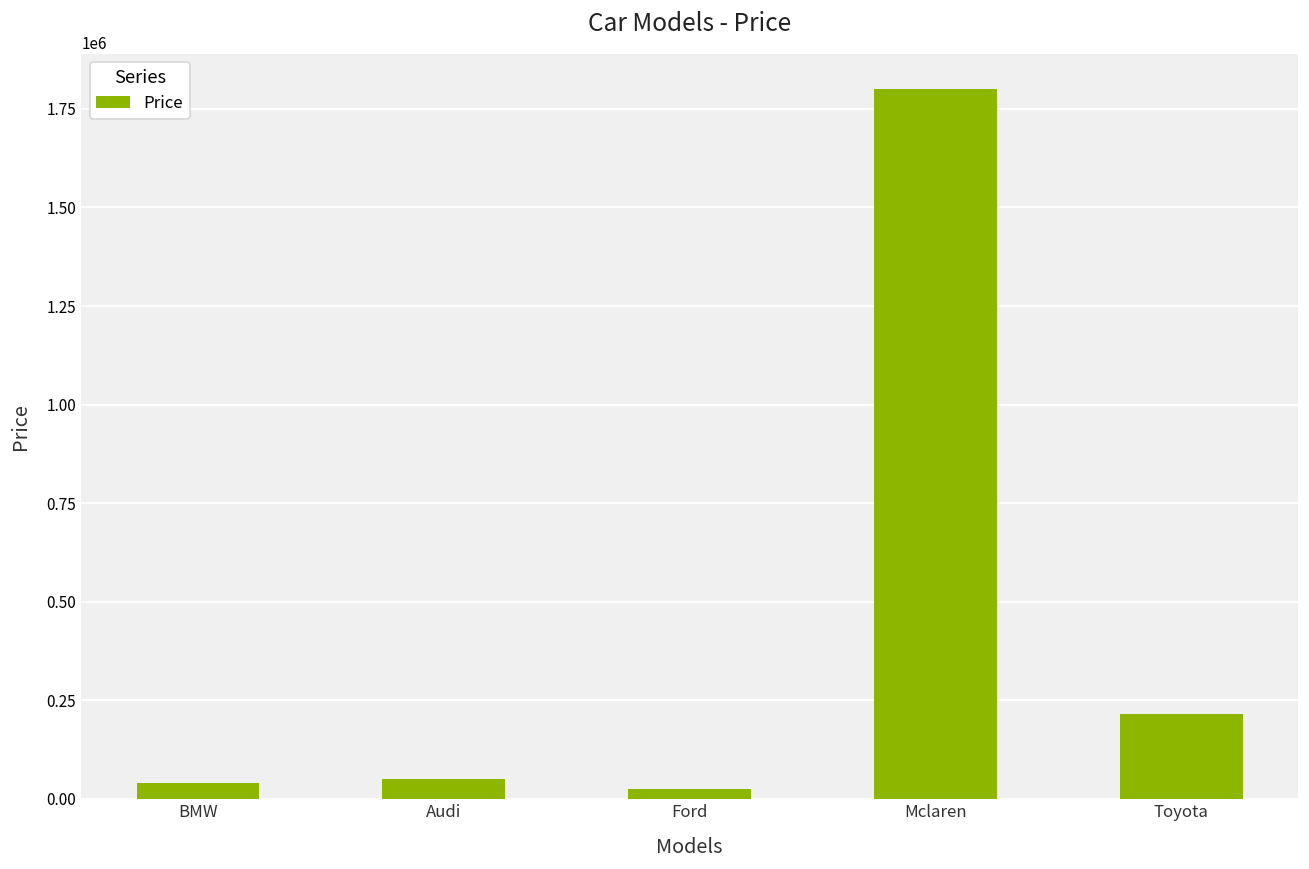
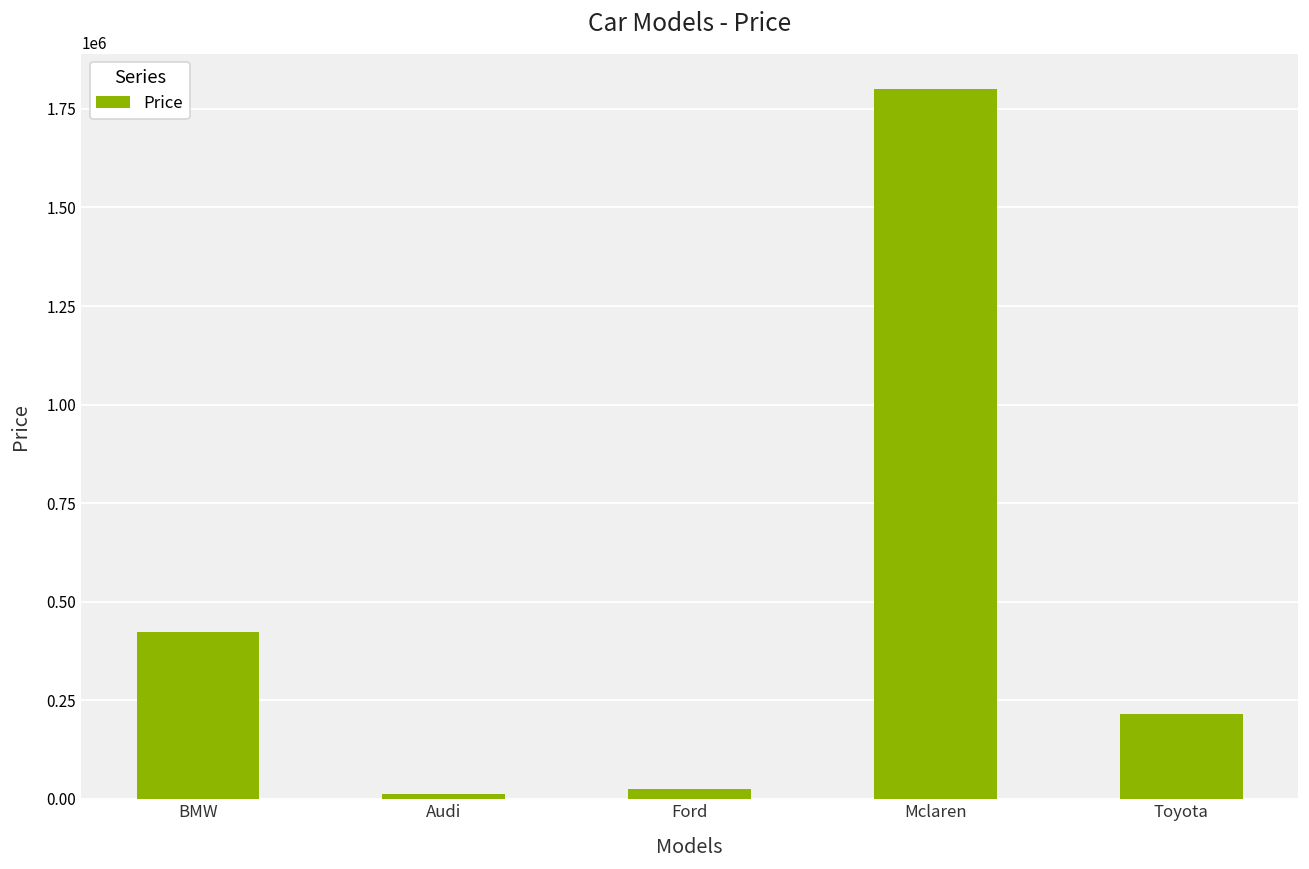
  {
-   "BMW": 40000,
-   "Audi": 50000,
+   "BMW": 420000,
+   "Audi": 10000,
    "Ford": 30000,
    "Mclaren": 1800000,
    "Toyota": 210000
  }
